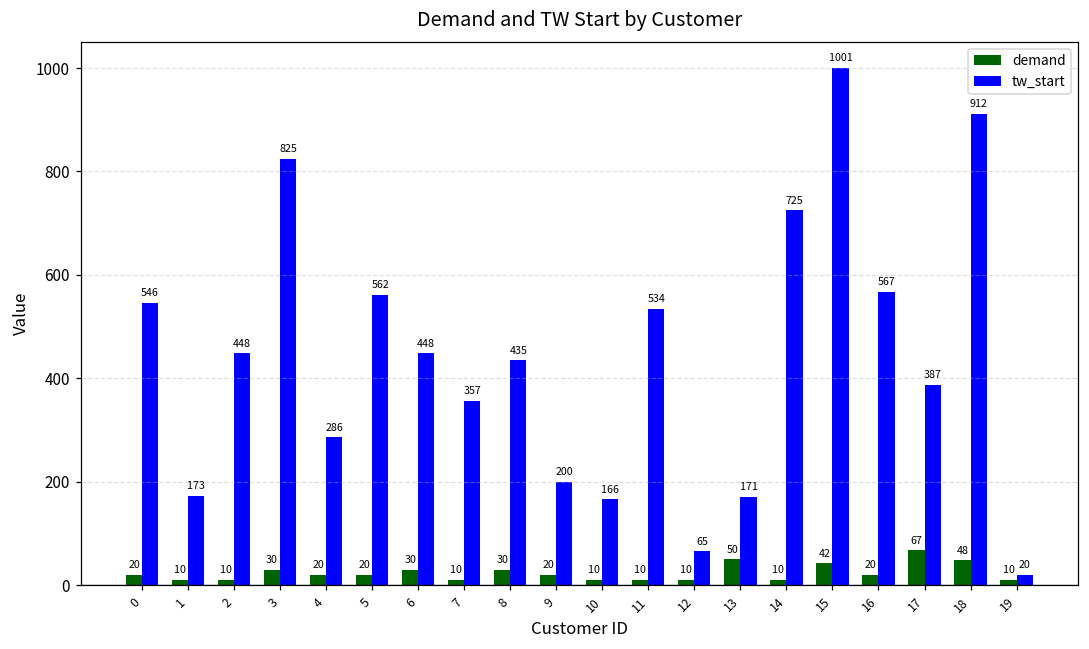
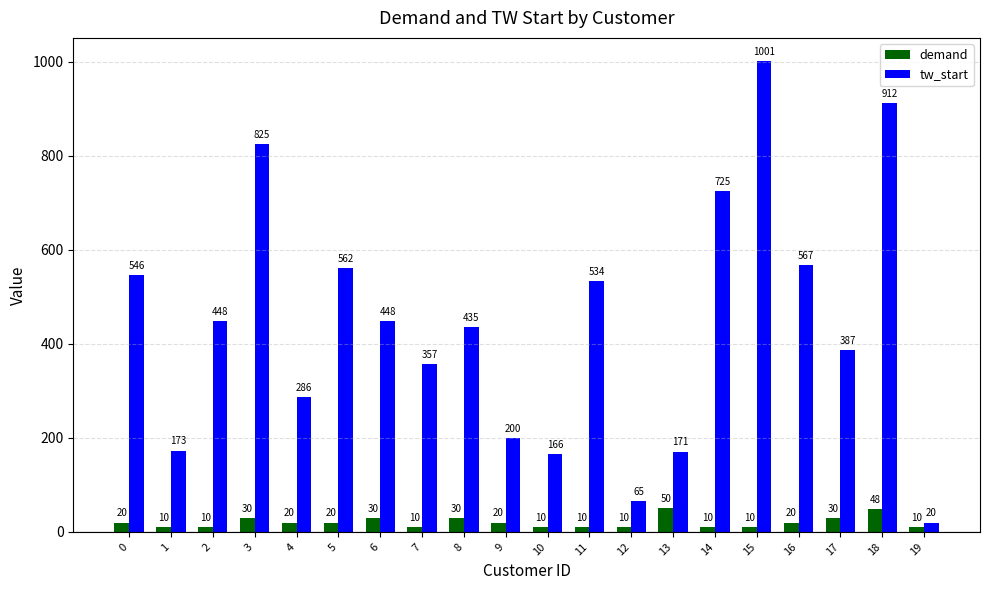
  {
    "demand": {
      "0": 20,
      "1": 10,
      "2": 10,
      "3": 30,
      "4": 20,
      "5": 20,
      "6": 30,
      "7": 10,
      "8": 30,
      "9": 20,
      "10": 10,
      "11": 10,
      "12": 10,
      "13": 50,
      "14": 10,
-     "15": 42,
+     "15": 10,
      "16": 20,
-     "17": 67,
+     "17": 30,
      "18": 48,
      "19": 10
    },
    "tw_start": {
      "0": 546,
      "1": 173,
      "2": 448,
      "3": 825,
      "4": 286,
      "5": 562,
      "6": 448,
      "7": 357,
      "8": 435,
      "9": 200,
      "10": 166,
      "11": 534,
      "12": 65,
      "13": 171,
      "14": 725,
      "15": 1001,
      "16": 567,
      "17": 387,
      "18": 912,
      "19": 20
    }
  }
